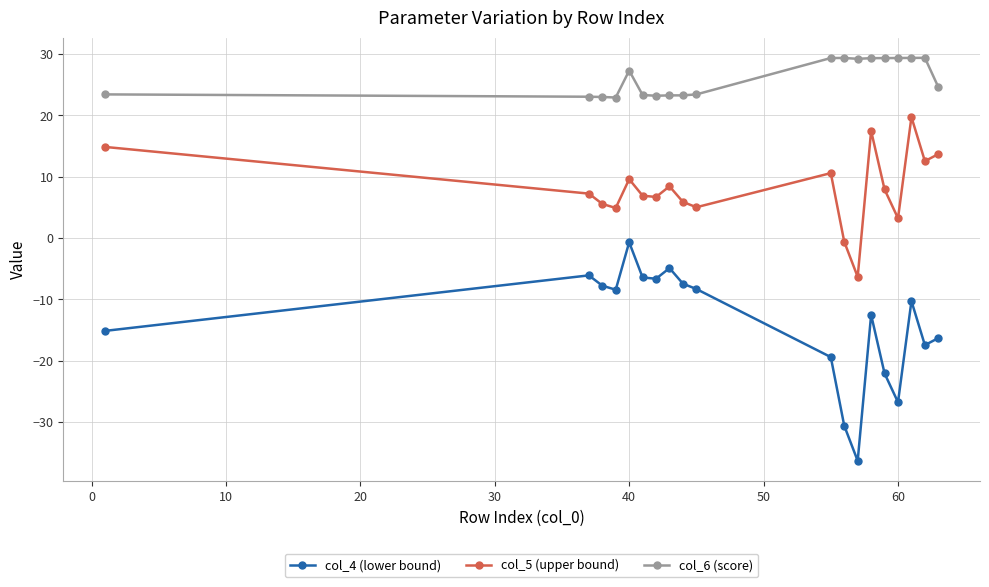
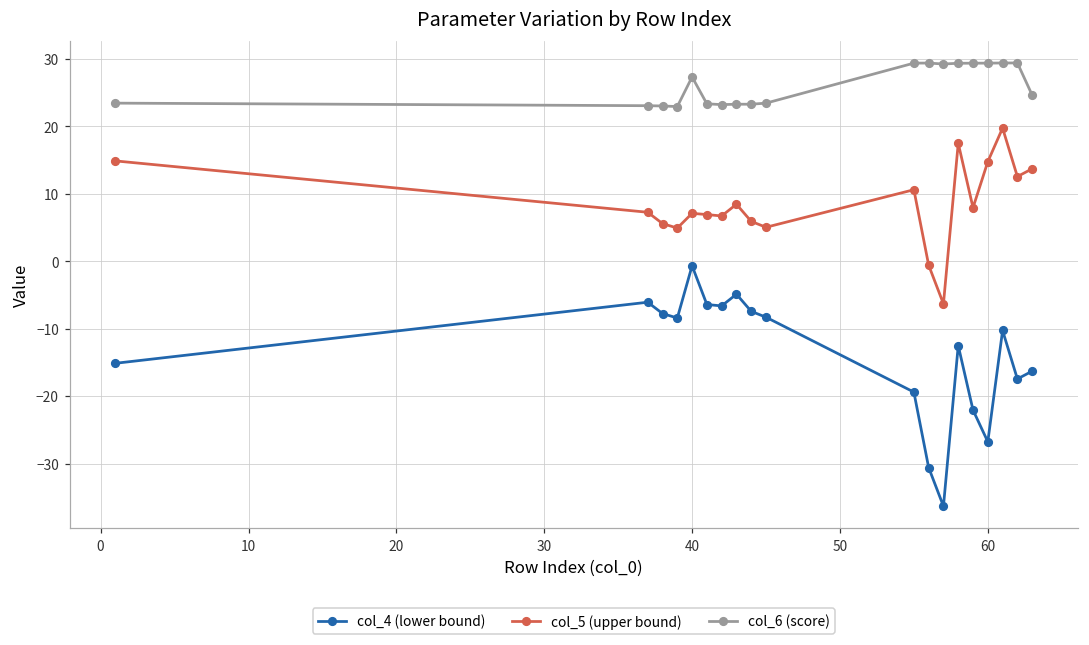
  {
    "col_4 (lower bound)": {
      "40": -1,
      "60": -27
    },
    "col_5 (upper bound)": {
-     "40": 10,
-     "60": 3
+     "40": 7,
+     "60": 15
    },
    "col_6 (score)": {
      "40": 27,
      "60": 29
    }
  }
